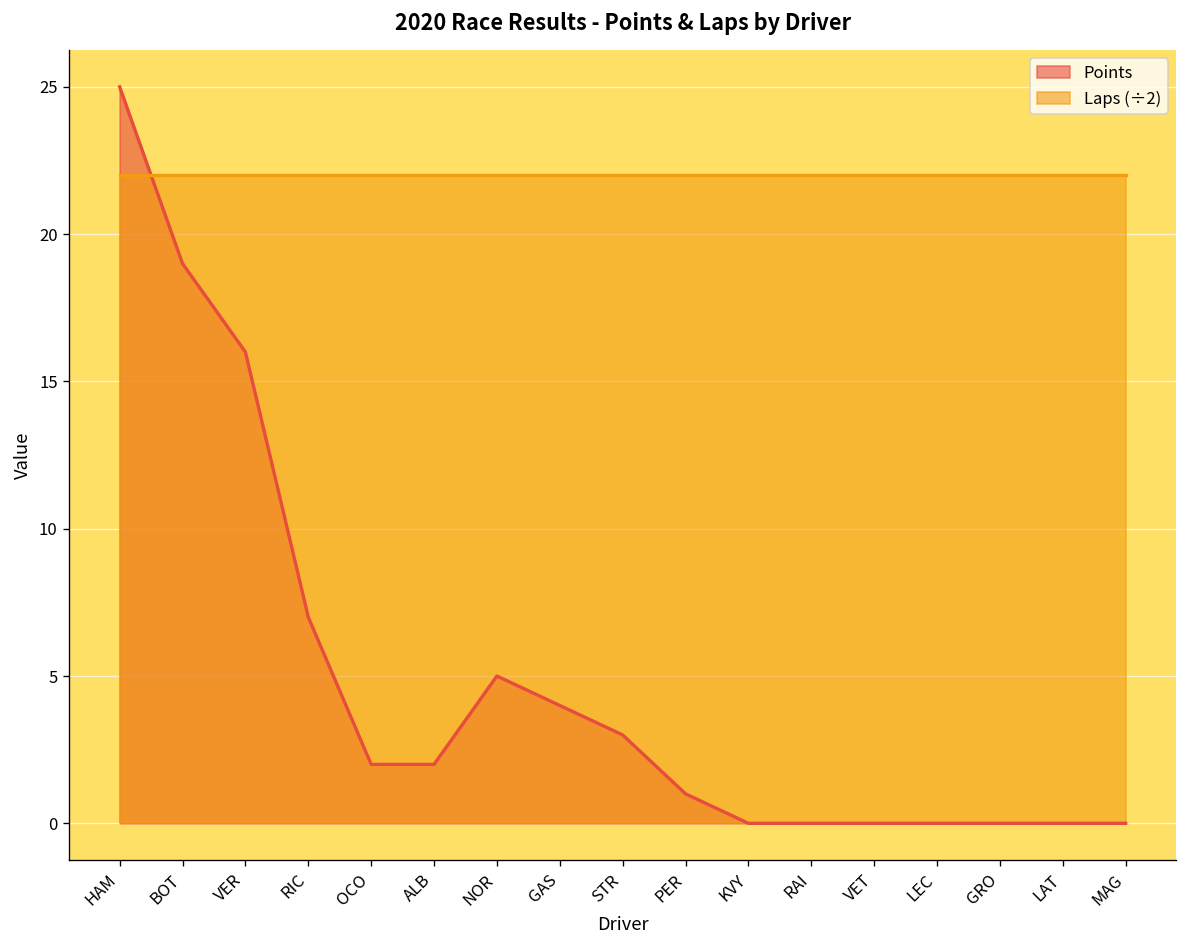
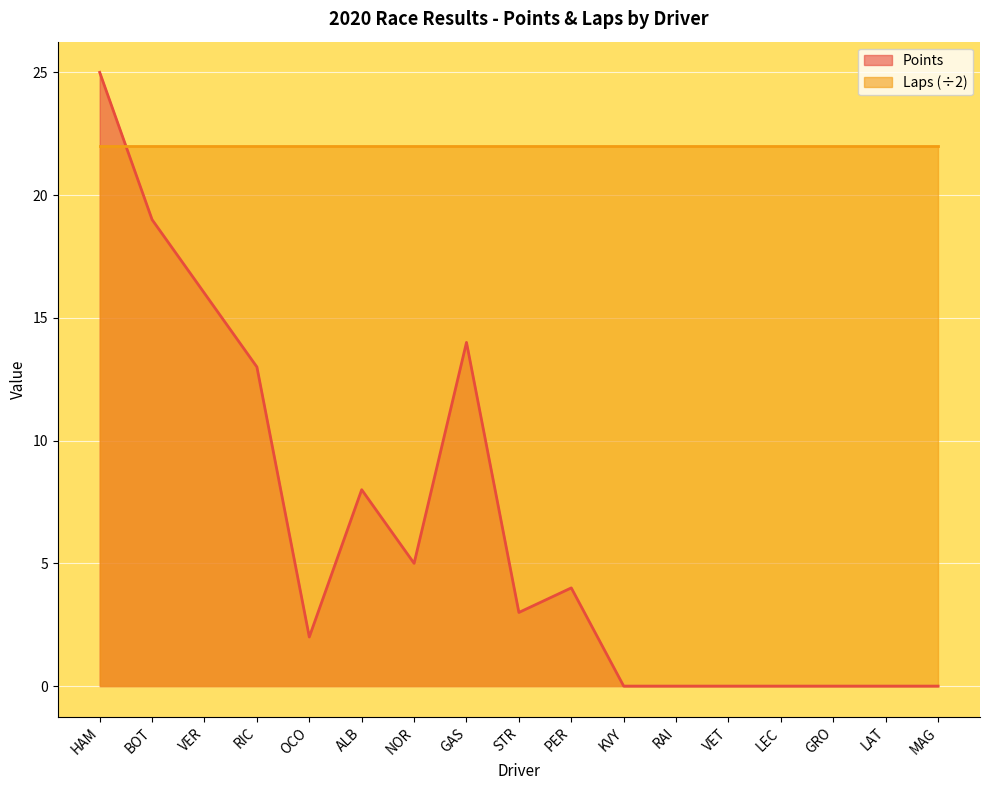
  {
    "Points": {
      "HAM": 25,
      "BOT": 19,
      "VER": 16,
-     "RIC": 7,
+     "RIC": 13,
      "OCO": 2,
-     "ALB": 2,
+     "ALB": 8,
      "NOR": 5,
-     "GAS": 4,
+     "GAS": 14,
      "STR": 3,
-     "PER": 1,
+     "PER": 4,
      "KVY": 0,
      "RAI": 0,
      "VET": 0,
      "LEC": 0,
      "GRO": 0,
      "LAT": 0,
      "MAG": 0
    },
    "Laps (÷2)": {
      "HAM": 22,
      "BOT": 22,
      "VER": 22,
      "RIC": 22,
      "OCO": 22,
      "ALB": 22,
      "NOR": 22,
      "GAS": 22,
      "STR": 22,
      "PER": 22,
      "KVY": 22,
      "RAI": 22,
      "VET": 22,
      "LEC": 22,
      "GRO": 22,
      "LAT": 22,
      "MAG": 22
    }
  }
